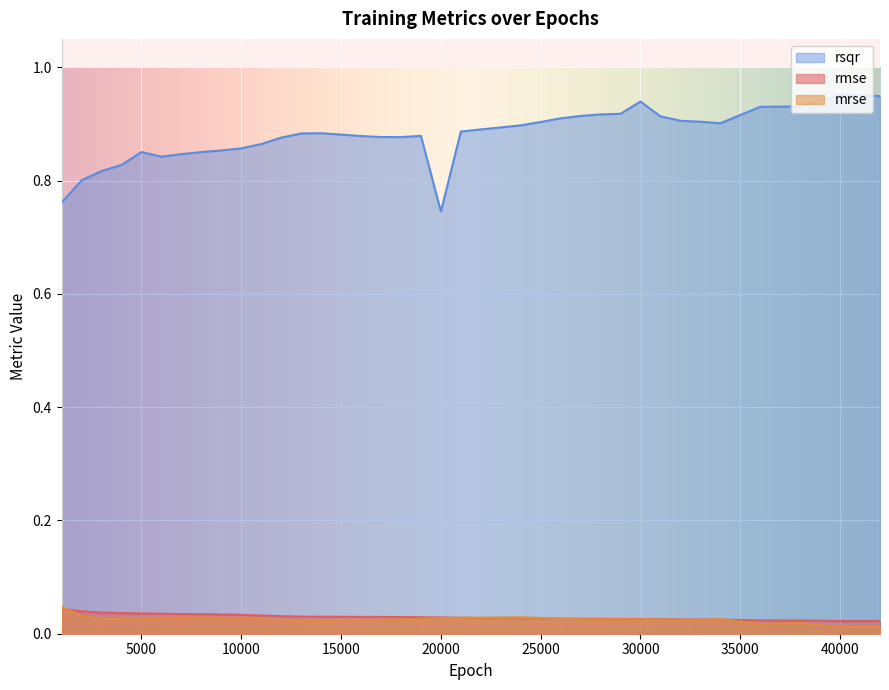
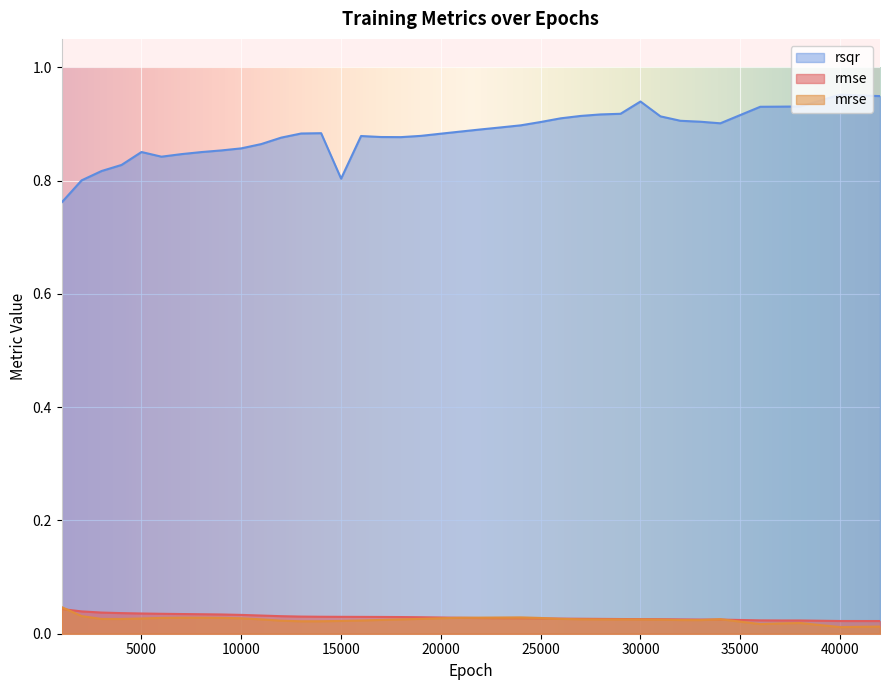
  {
    "rsqr": {
      "5000": 0.85,
      "10000": 0.86,
-     "15000": 0.88,
-     "20000": 0.75,
+     "15000": 0.80,
+     "20000": 0.88,
      "25000": 0.90,
      "30000": 0.94
    }
  }
